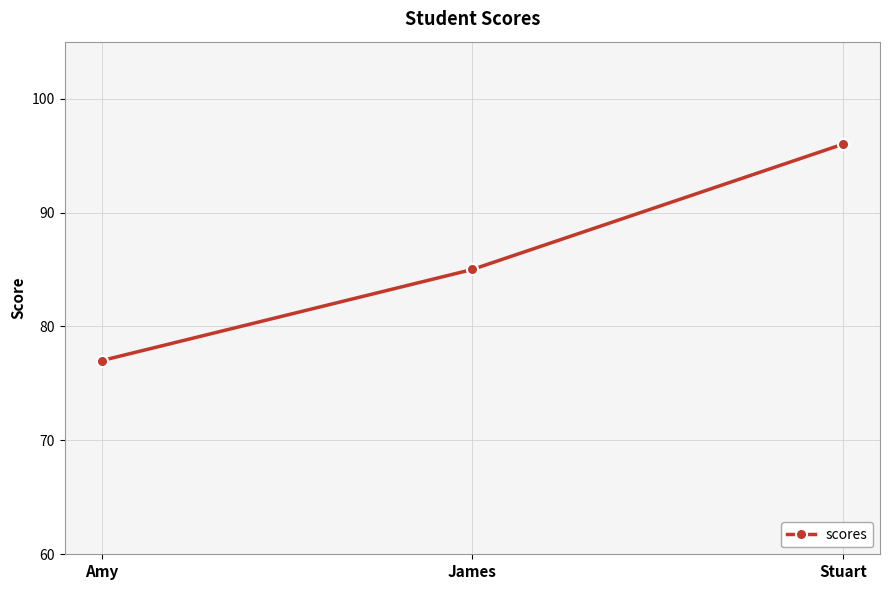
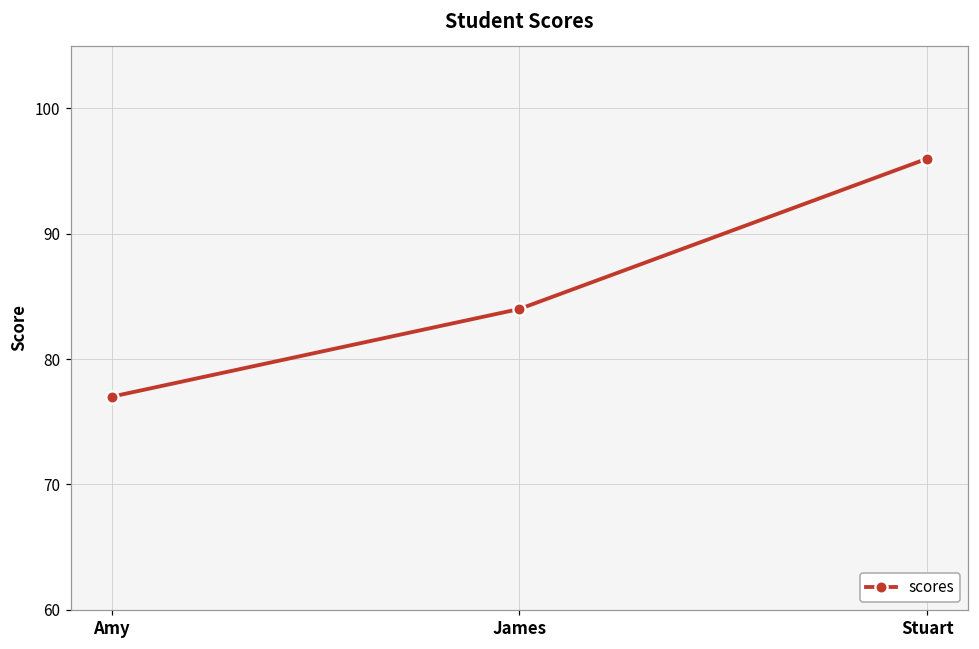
  {
    "Amy": 77,
-   "James": 85,
+   "James": 84,
    "Stuart": 96
  }
